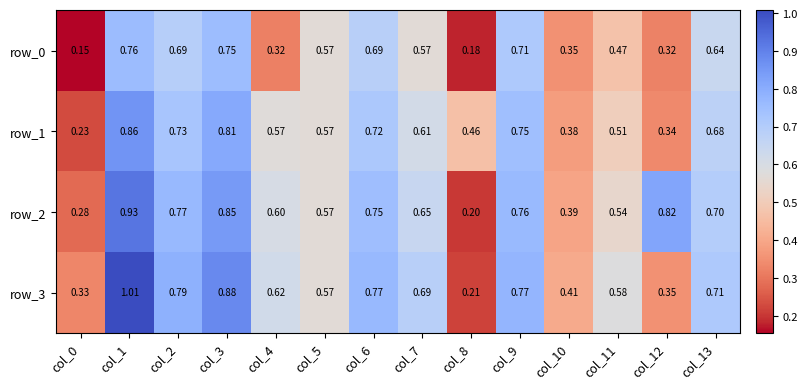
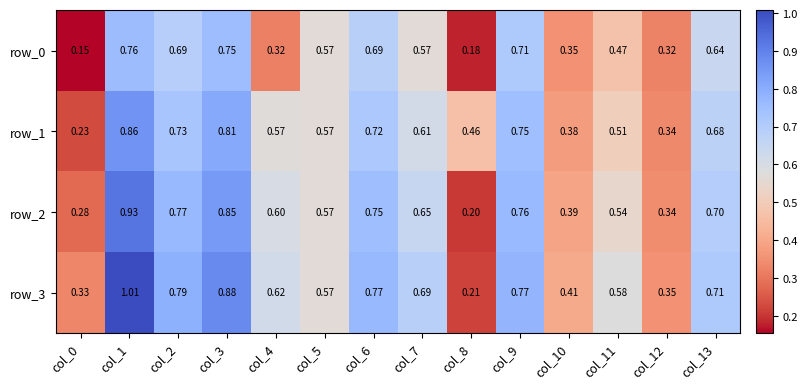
  {
    "row_0": {
      "col_0": 0.15,
      "col_1": 0.76,
      "col_2": 0.69,
      "col_3": 0.75,
      "col_4": 0.32,
      "col_5": 0.57,
      "col_6": 0.69,
      "col_7": 0.57,
      "col_8": 0.18,
      "col_9": 0.71,
      "col_10": 0.35,
      "col_11": 0.47,
      "col_12": 0.32,
      "col_13": 0.64
    },
    "row_1": {
      "col_0": 0.23,
      "col_1": 0.86,
      "col_2": 0.73,
      "col_3": 0.81,
      "col_4": 0.57,
      "col_5": 0.57,
      "col_6": 0.72,
      "col_7": 0.61,
      "col_8": 0.46,
      "col_9": 0.75,
      "col_10": 0.38,
      "col_11": 0.51,
      "col_12": 0.34,
      "col_13": 0.68
    },
    "row_2": {
      "col_0": 0.28,
      "col_1": 0.93,
      "col_2": 0.77,
      "col_3": 0.85,
      "col_4": 0.60,
      "col_5": 0.57,
      "col_6": 0.75,
      "col_7": 0.65,
      "col_8": 0.20,
      "col_9": 0.76,
      "col_10": 0.39,
      "col_11": 0.54,
-     "col_12": 0.82,
+     "col_12": 0.34,
      "col_13": 0.70
    },
    "row_3": {
      "col_0": 0.33,
      "col_1": 1.01,
      "col_2": 0.79,
      "col_3": 0.88,
      "col_4": 0.62,
      "col_5": 0.57,
      "col_6": 0.77,
      "col_7": 0.69,
      "col_8": 0.21,
      "col_9": 0.77,
      "col_10": 0.41,
      "col_11": 0.58,
      "col_12": 0.35,
      "col_13": 0.71
    }
  }
